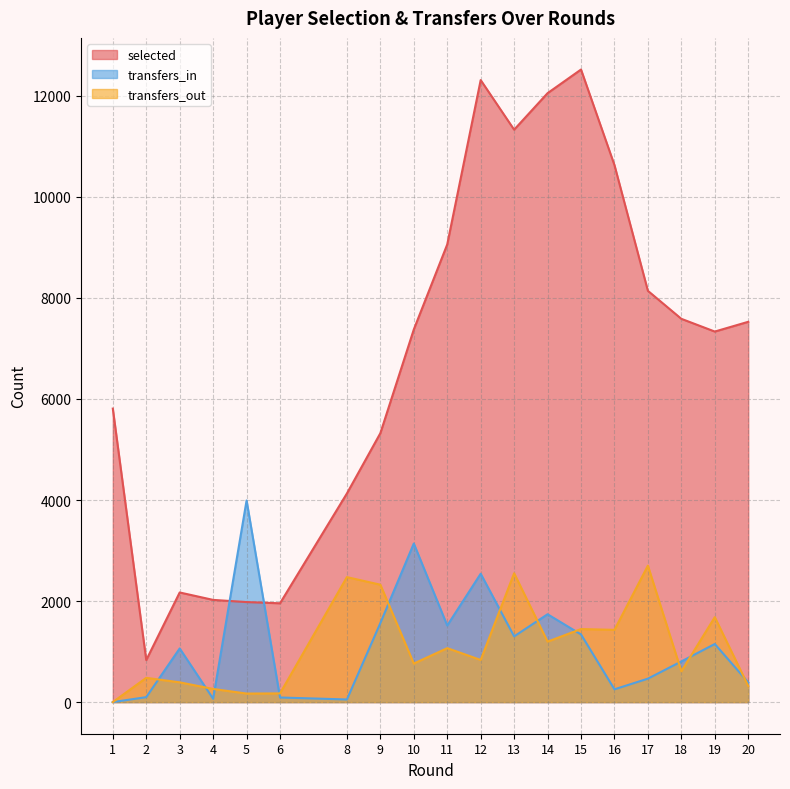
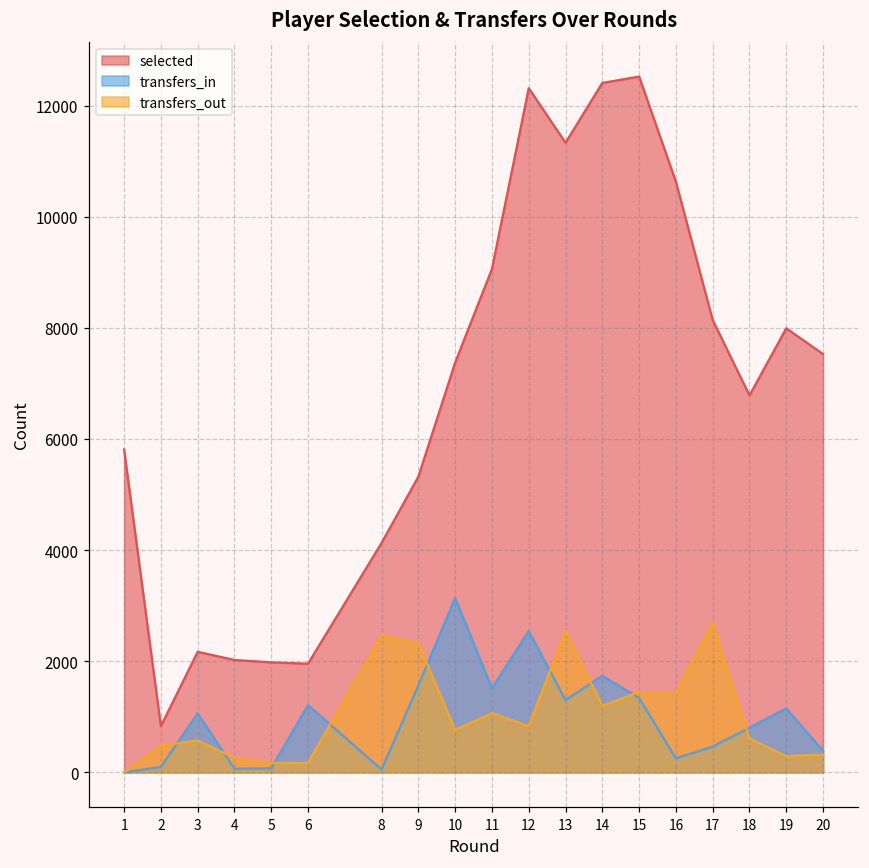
  {
    "selected": {
      "1": 5800,
      "2": 800,
      "3": 2200,
      "4": 2000,
      "5": 2000,
      "6": 2000,
      "8": 4100,
      "9": 5300,
      "10": 7400,
      "11": 9100,
      "12": 12300,
      "13": 11300,
-     "14": 12100,
+     "14": 12400,
      "15": 12500,
      "16": 10600,
      "17": 8100,
-     "18": 7600,
-     "19": 7300,
+     "18": 6800,
+     "19": 8000,
      "20": 7500
    },
    "transfers_in": {
      "2": 100,
      "3": 1100,
      "4": 100,
-     "5": 4000,
-     "6": 100,
+     "5": 100,
+     "6": 1200,
      "8": 100,
      "9": 1600,
      "10": 3100,
      "11": 1500,
      "12": 2500,
      "13": 1300,
      "14": 1700,
      "15": 1300,
      "16": 300,
      "17": 500,
      "18": 800,
      "19": 1200,
      "20": 400
    },
    "transfers_out": {
      "2": 500,
-     "3": 400,
+     "3": 600,
      "4": 300,
      "5": 200,
      "6": 200,
      "8": 2500,
      "9": 2300,
      "10": 800,
      "11": 1100,
      "12": 800,
      "13": 2600,
      "14": 1200,
      "15": 1400,
      "16": 1400,
      "17": 2700,
      "18": 600,
-     "19": 1700,
+     "19": 300,
      "20": 300
    }
  }
